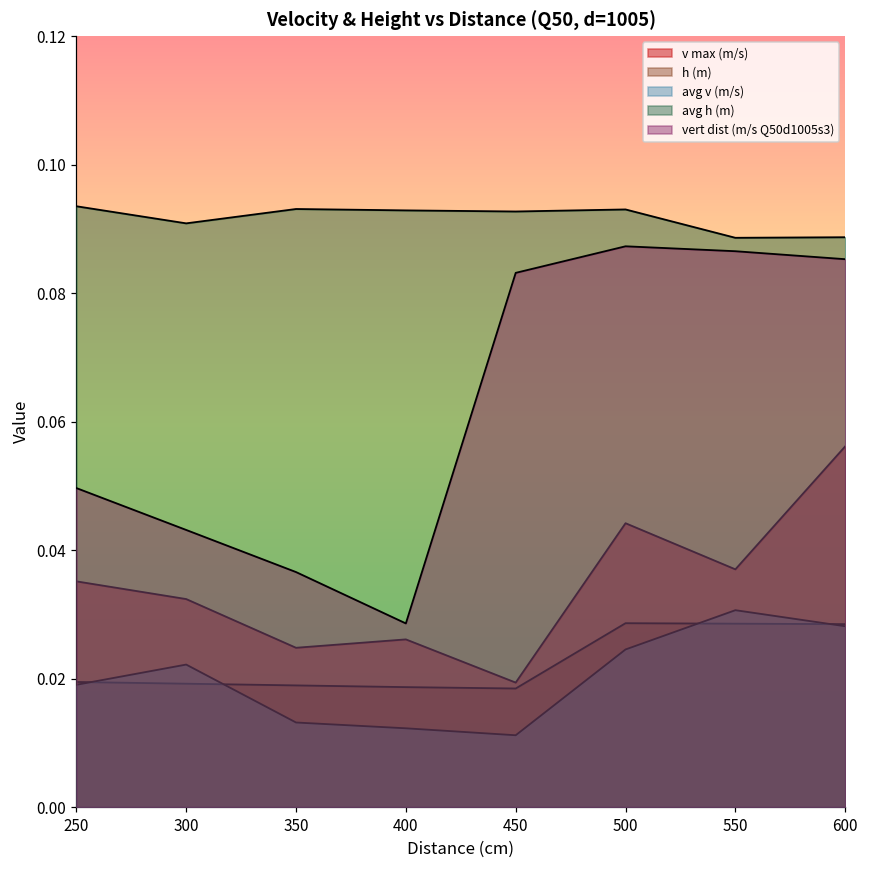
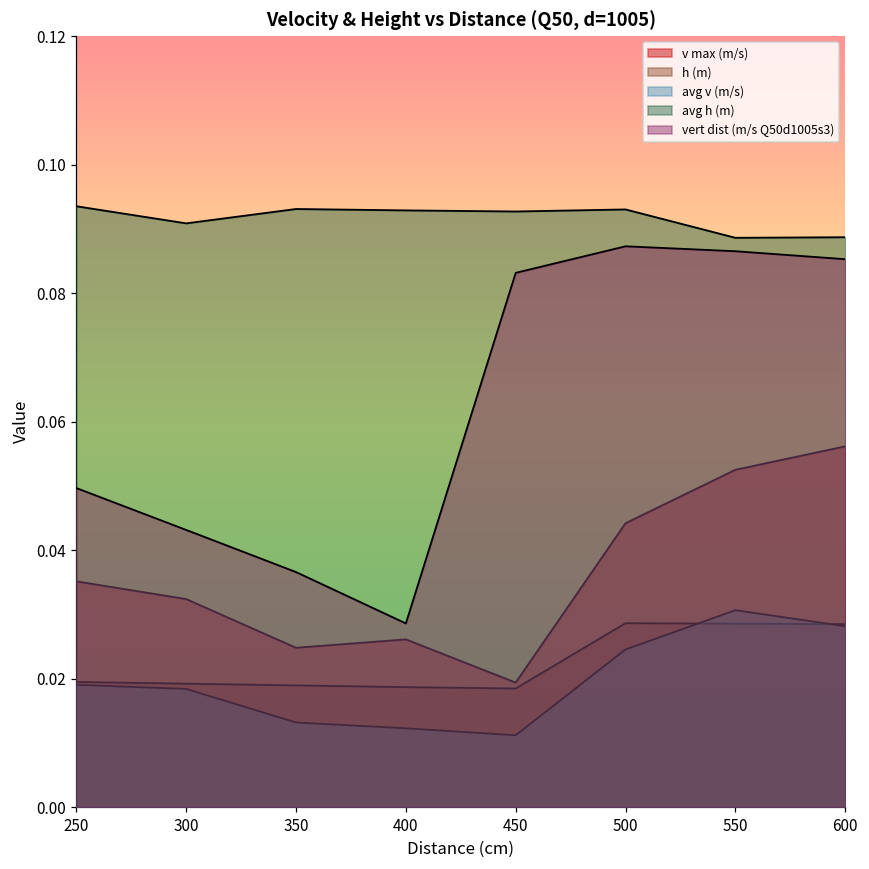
  {
    "v max (m/s)": {
      "250": 0.035,
      "300": 0.032,
      "350": 0.025,
      "400": 0.026,
      "450": 0.019,
      "500": 0.044,
-     "550": 0.037,
+     "550": 0.053,
      "600": 0.056
    },
    "avg v (m/s)": {
      "250": 0.019,
-     "300": 0.022,
+     "300": 0.018,
      "350": 0.013,
      "400": 0.012,
      "450": 0.011,
      "500": 0.025,
      "550": 0.031
    },
    "avg h (m)": {
      "250": 0.094,
      "300": 0.091,
      "350": 0.093,
      "400": 0.093,
      "450": 0.093,
      "500": 0.093,
      "550": 0.089,
      "600": 0.089
    }
  }
